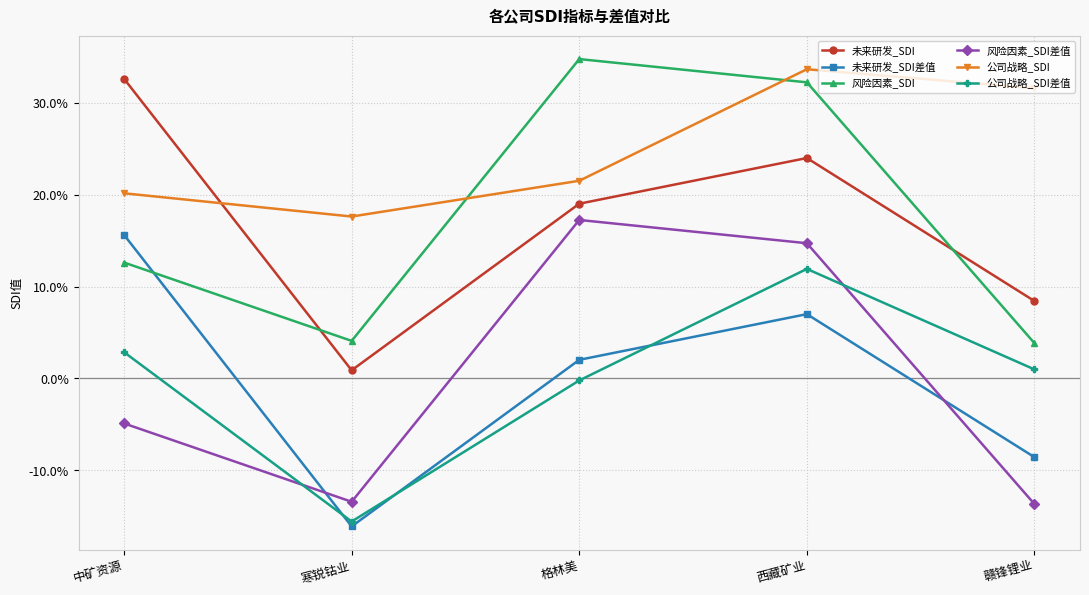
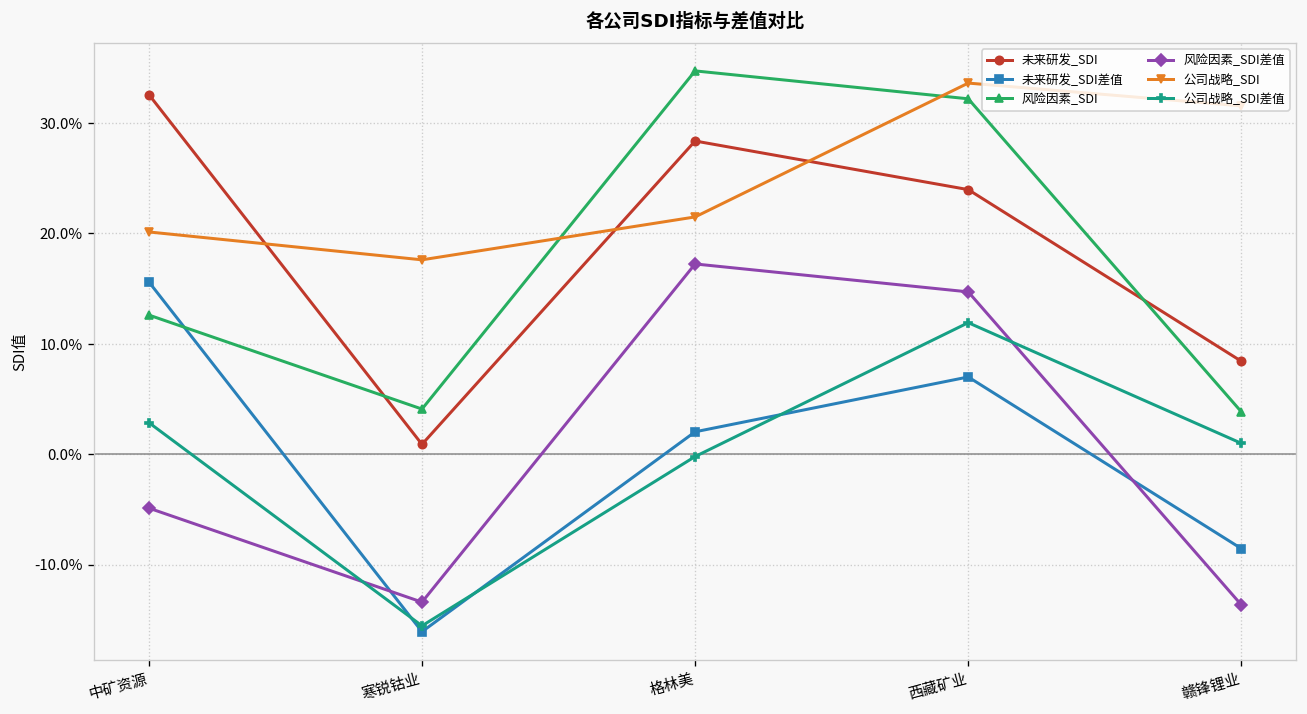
  {
    "未来研发_SDI": {
      "中矿资源": "33%",
      "寒锐钴业": "1%",
-     "格林美": "19%",
+     "格林美": "28%",
      "西藏矿业": "24%",
      "赣锋锂业": "8%"
    },
    "未来研发_SDI差值": {
      "中矿资源": "16%",
      "寒锐钴业": "-16%",
      "格林美": "2%",
      "西藏矿业": "7%",
      "赣锋锂业": "-9%"
    },
    "风险因素_SDI差值": {
      "中矿资源": "-5%",
      "寒锐钴业": "-13%",
      "格林美": "17%",
      "西藏矿业": "15%",
      "赣锋锂业": "-14%"
    },
    "公司战略_SDI": {
      "中矿资源": "20%",
      "寒锐钴业": "18%",
      "格林美": "21%",
      "西藏矿业": "34%"
    }
  }
